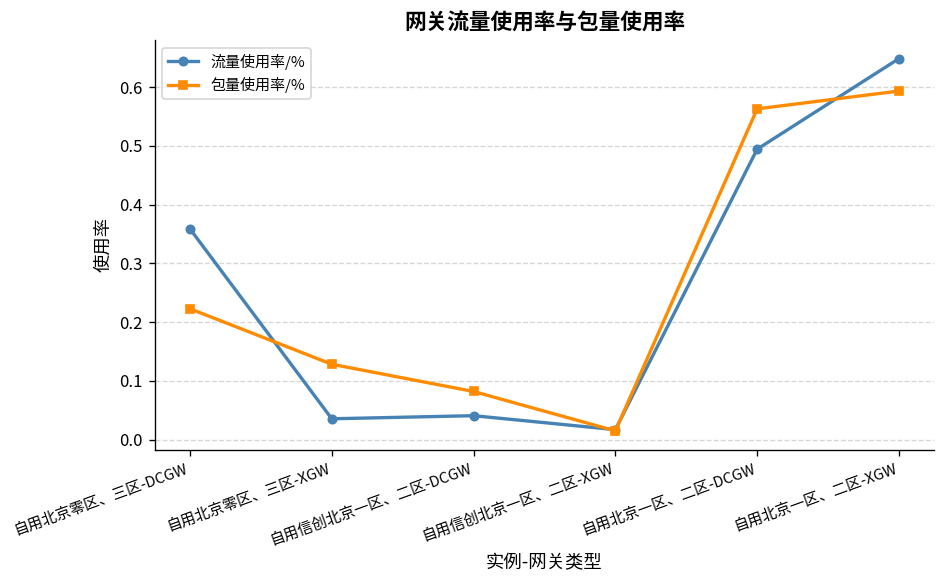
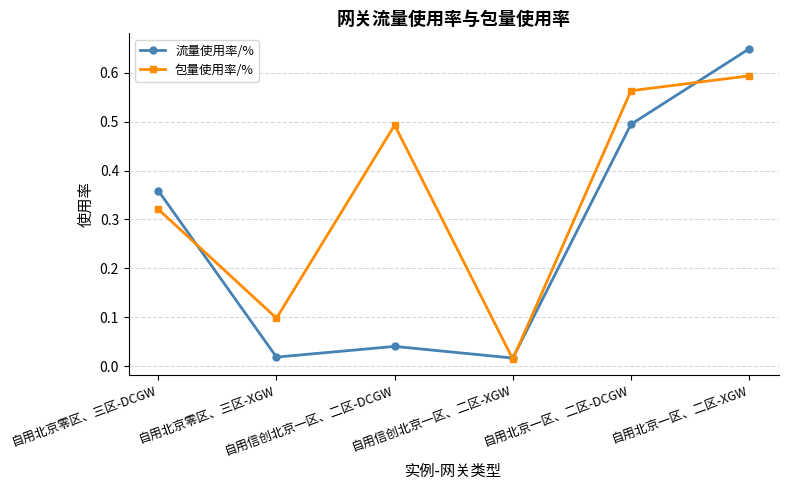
  {
    "流量使用率/%": {
      "自用北京零区、三区-DCGW": 0.36,
-     "自用北京零区、三区-XGW": 0.04,
+     "自用北京零区、三区-XGW": 0.02,
      "自用信创北京一区、二区-DCGW": 0.04,
      "自用北京一区、二区-DCGW": 0.49,
      "自用北京一区、二区-XGW": 0.65
    },
    "包量使用率/%": {
-     "自用北京零区、三区-DCGW": 0.22,
-     "自用北京零区、三区-XGW": 0.13,
-     "自用信创北京一区、二区-DCGW": 0.08,
+     "自用北京零区、三区-DCGW": 0.32,
+     "自用北京零区、三区-XGW": 0.10,
+     "自用信创北京一区、二区-DCGW": 0.49,
      "自用北京一区、二区-DCGW": 0.56,
      "自用北京一区、二区-XGW": 0.59
    }
  }
